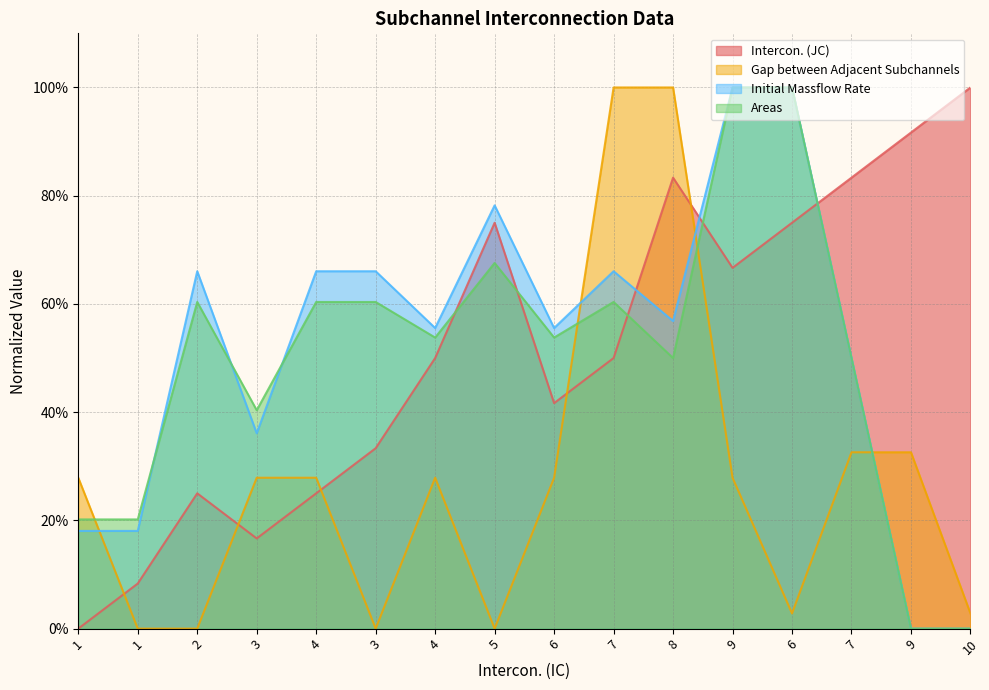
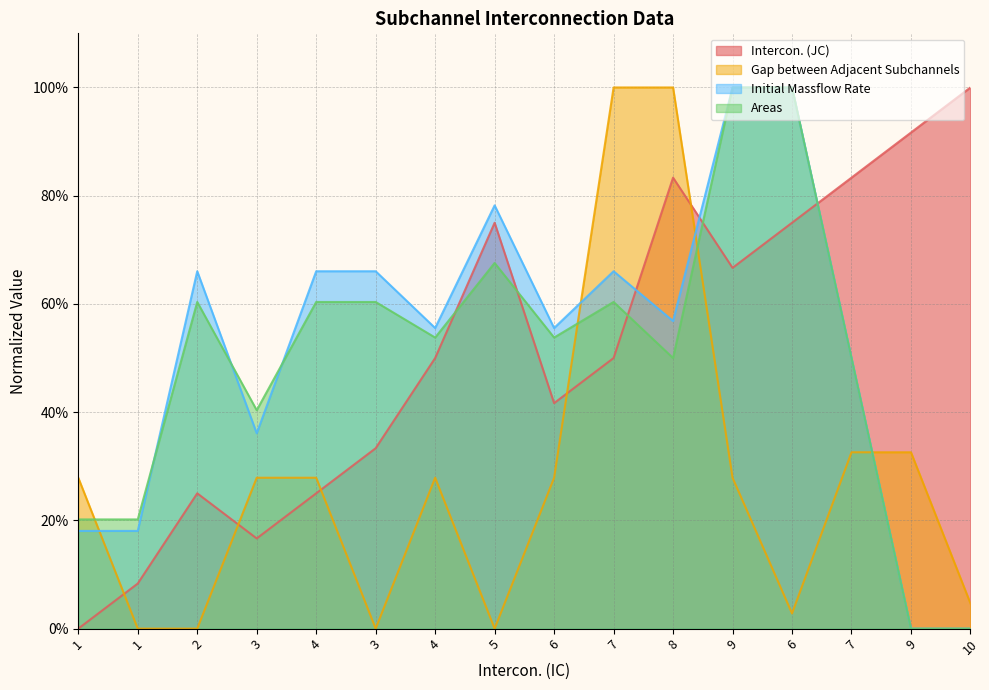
  {
    "Intercon. (JC)": {
      "2": "25%",
      "5": "75%",
      "8": "83%",
      "10": "100%"
    },
    "Gap between Adjacent Subchannels": {
      "2": "0%",
      "5": "0%",
      "8": "100%",
-     "10": "3%"
+     "10": "5%"
    },
    "Initial Massflow Rate": {
      "2": "66%",
      "5": "78%",
      "8": "57%"
    },
    "Areas": {
      "2": "60%",
      "5": "68%",
      "8": "50%"
    }
  }
